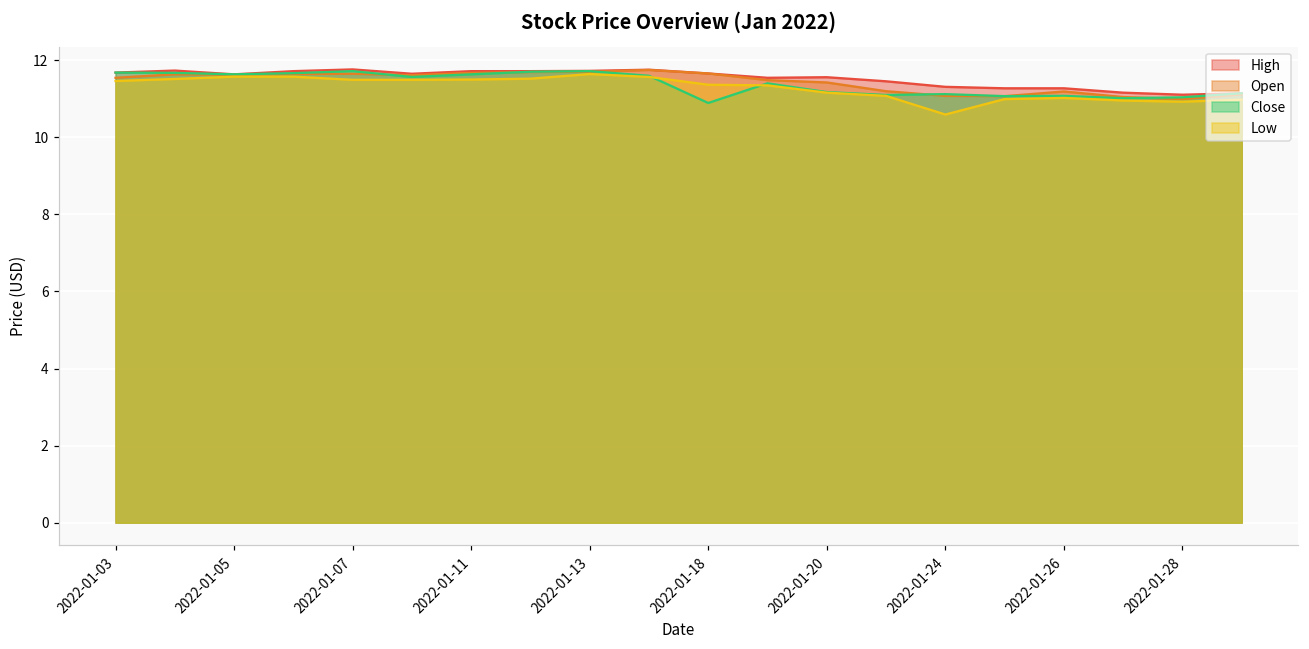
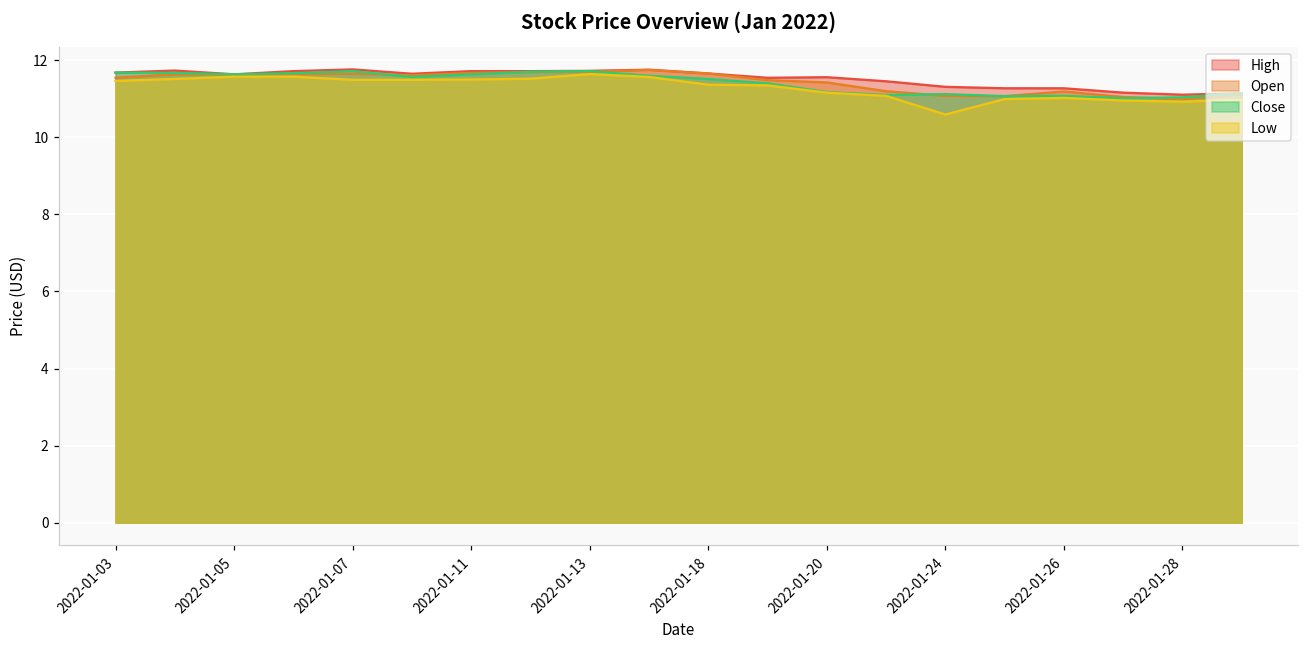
  {
    "Close": {
-     "2022-01-18": 10.9
+     "2022-01-18": 11.5
    }
  }
